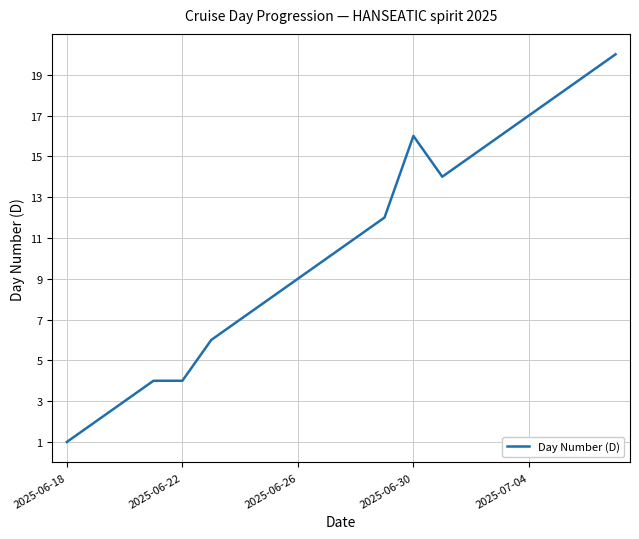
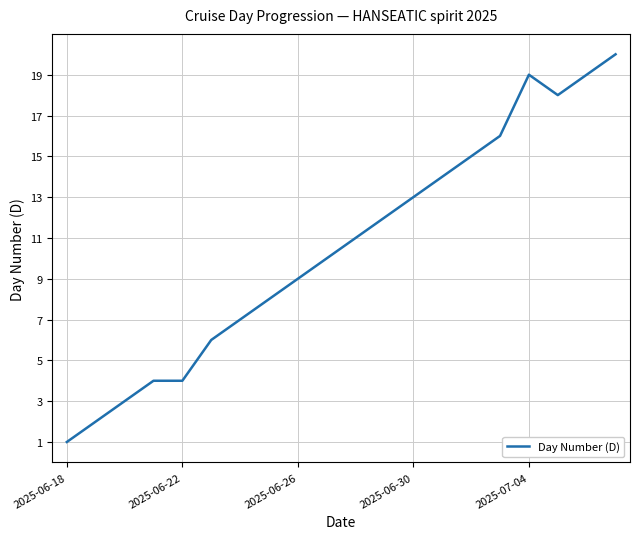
  {
    "2025-06-18": 1,
    "2025-06-22": 4,
    "2025-06-26": 9,
-   "2025-06-30": 16,
-   "2025-07-04": 17
+   "2025-06-30": 13,
+   "2025-07-04": 19
  }
